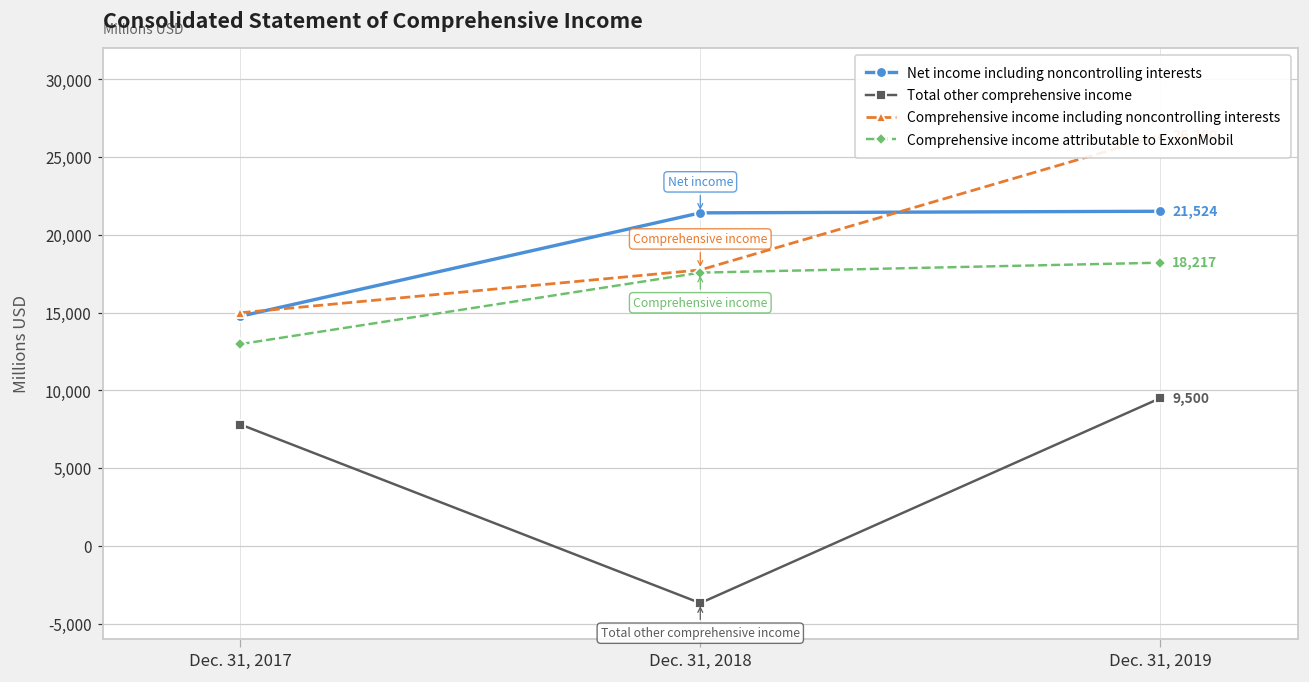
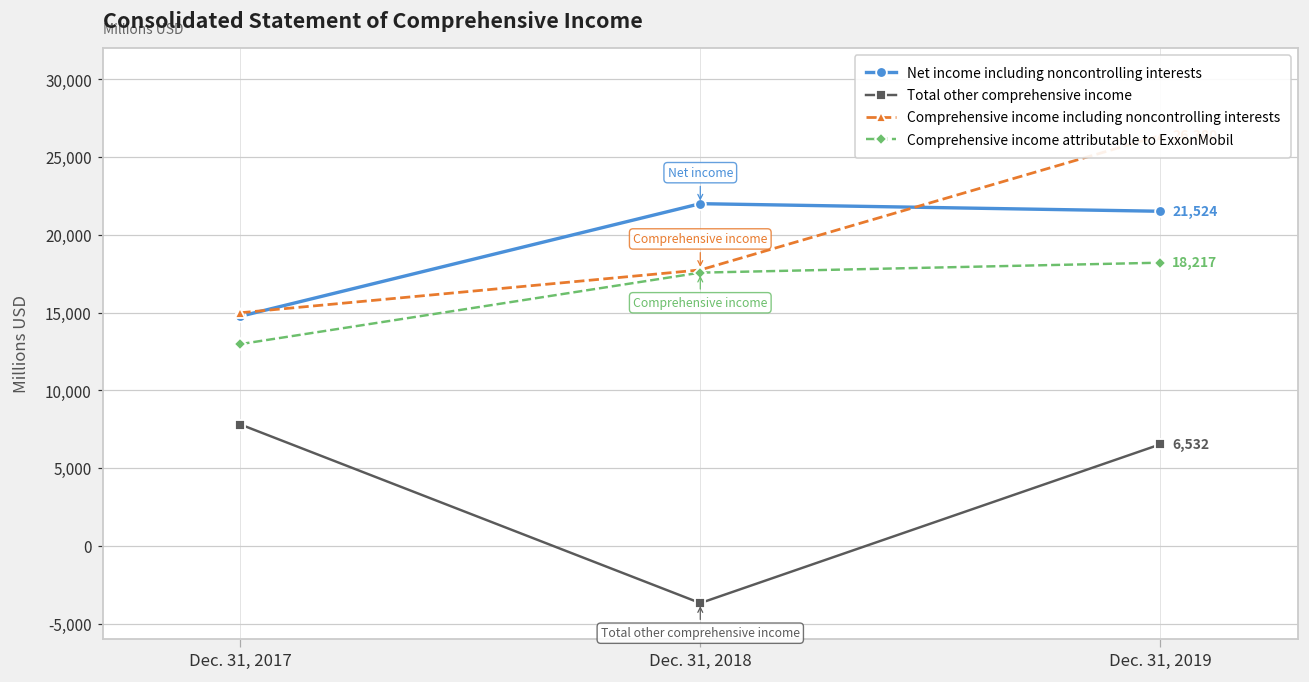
  {
    "Net income including noncontrolling interests": {
      "Dec. 31, 2017": "14,800",
-     "Dec. 31, 2018": "21,400"
+     "Dec. 31, 2018": "22,000"
    },
    "Total other comprehensive income": {
-     "Dec. 31, 2019": "9,500"
+     "Dec. 31, 2019": "6,532"
    },
    "Comprehensive income including noncontrolling interests": {
      "Dec. 31, 2017": "15,000"
    },
    "Comprehensive income attributable to ExxonMobil": {
      "Dec. 31, 2019": "18,217"
    }
  }
